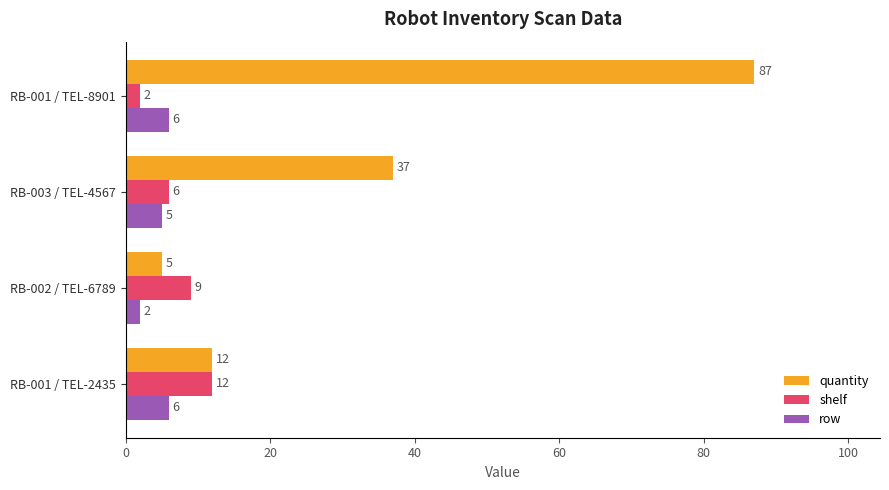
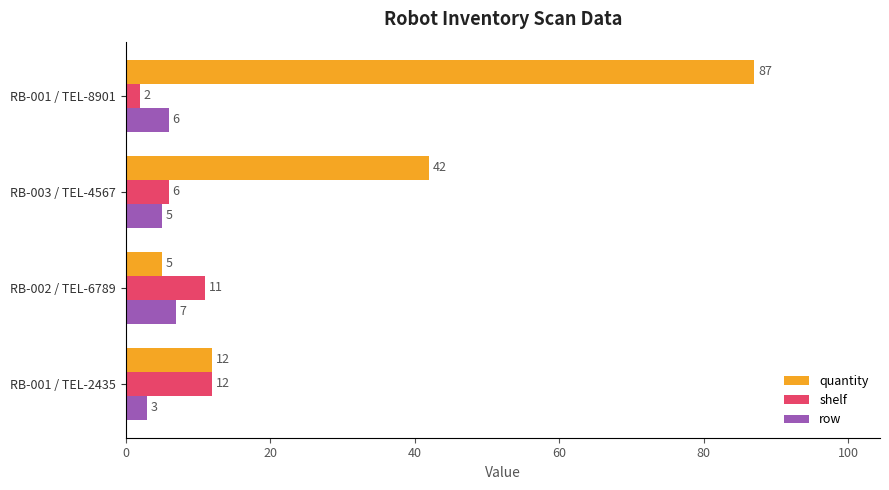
  {
    "quantity": {
      "RB-001 / TEL-8901": 87,
-     "RB-003 / TEL-4567": 37,
+     "RB-003 / TEL-4567": 42,
      "RB-002 / TEL-6789": 5,
      "RB-001 / TEL-2435": 12
    },
    "shelf": {
      "RB-001 / TEL-8901": 2,
      "RB-003 / TEL-4567": 6,
-     "RB-002 / TEL-6789": 9,
+     "RB-002 / TEL-6789": 11,
      "RB-001 / TEL-2435": 12
    },
    "row": {
      "RB-001 / TEL-8901": 6,
      "RB-003 / TEL-4567": 5,
-     "RB-002 / TEL-6789": 2,
-     "RB-001 / TEL-2435": 6
+     "RB-002 / TEL-6789": 7,
+     "RB-001 / TEL-2435": 3
    }
  }
